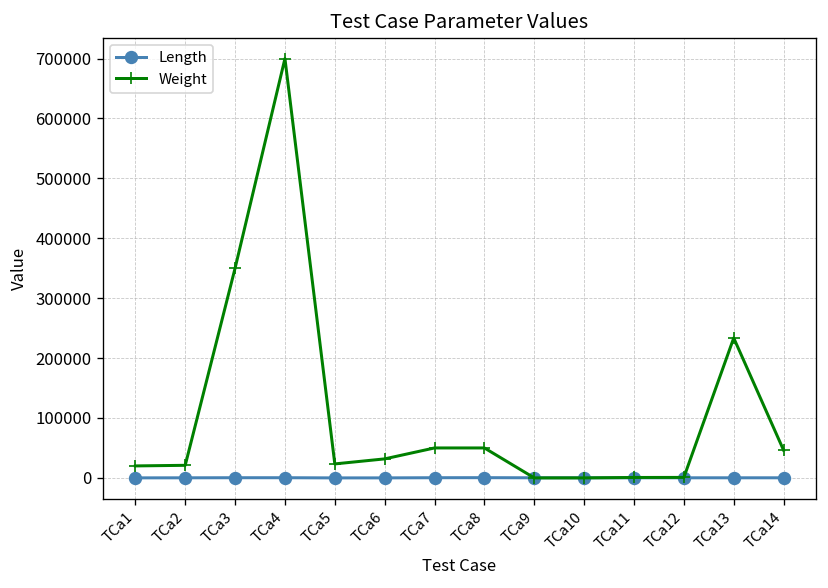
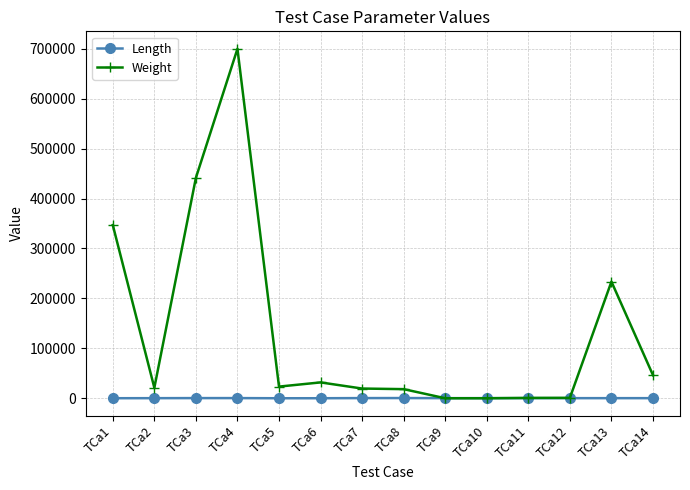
  {
    "Length": {
      "TCa1": 0,
      "TCa2": 0,
      "TCa3": 0,
      "TCa4": 0,
      "TCa5": 0,
      "TCa6": 0,
      "TCa7": 0,
      "TCa8": 0,
      "TCa13": 0,
      "TCa14": 0
    },
    "Weight": {
-     "TCa1": 20000,
+     "TCa1": 350000,
      "TCa2": 20000,
-     "TCa3": 350000,
+     "TCa3": 440000,
      "TCa4": 700000,
      "TCa5": 20000,
      "TCa6": 30000,
-     "TCa7": 50000,
-     "TCa8": 50000,
+     "TCa7": 20000,
+     "TCa8": 20000,
      "TCa13": 230000,
      "TCa14": 50000
    }
  }
